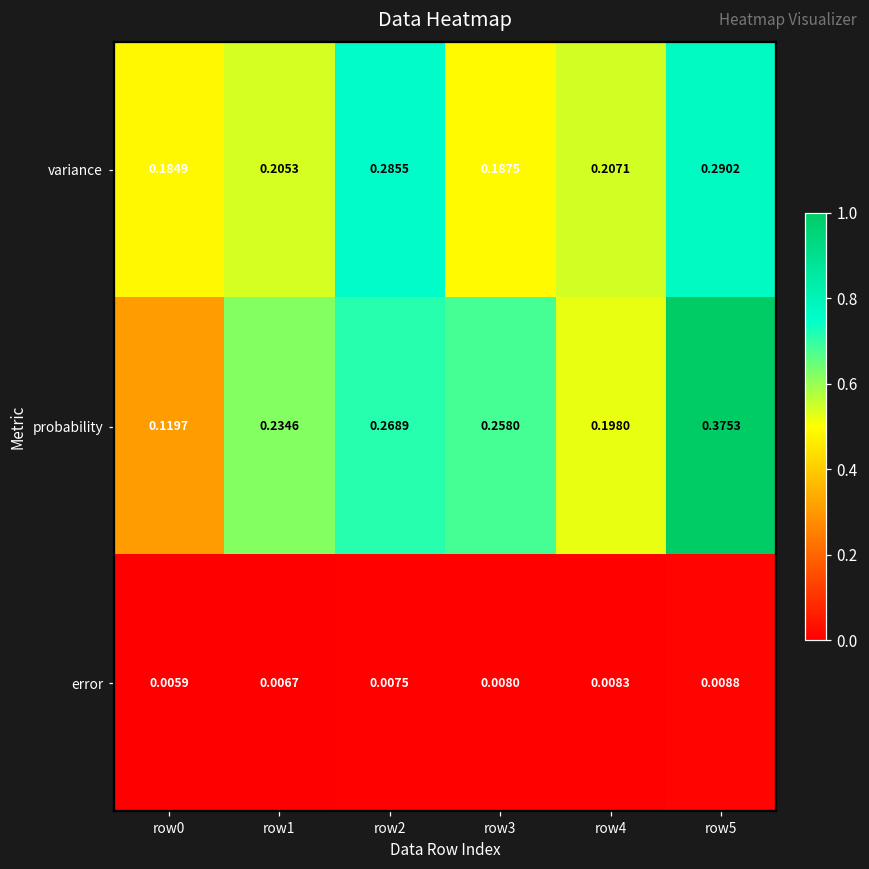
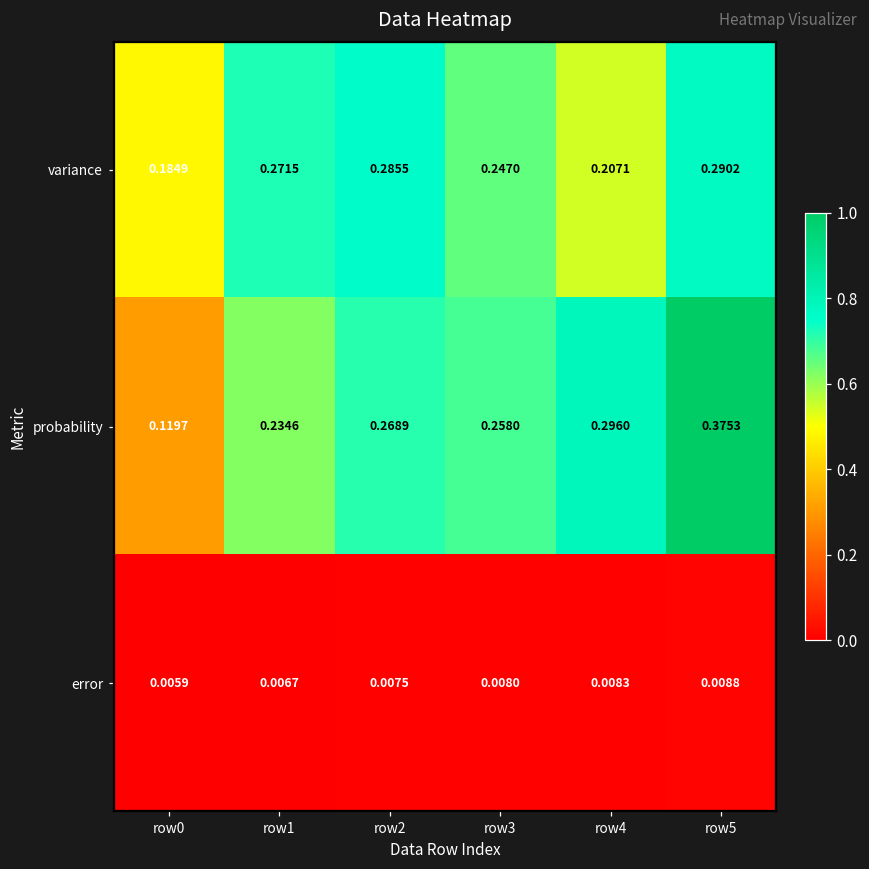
  {
    "variance": {
      "row0": 0.1849,
-     "row1": 0.2053,
+     "row1": 0.2715,
      "row2": 0.2855,
-     "row3": 0.1875,
+     "row3": 0.2470,
      "row4": 0.2071,
      "row5": 0.2902
    },
    "probability": {
      "row0": 0.1197,
      "row1": 0.2346,
      "row2": 0.2689,
      "row3": 0.2580,
-     "row4": 0.1980,
+     "row4": 0.2960,
      "row5": 0.3753
    },
    "error": {
      "row0": 0.0059,
      "row1": 0.0067,
      "row2": 0.0075,
      "row3": 0.0080,
      "row4": 0.0083,
      "row5": 0.0088
    }
  }
